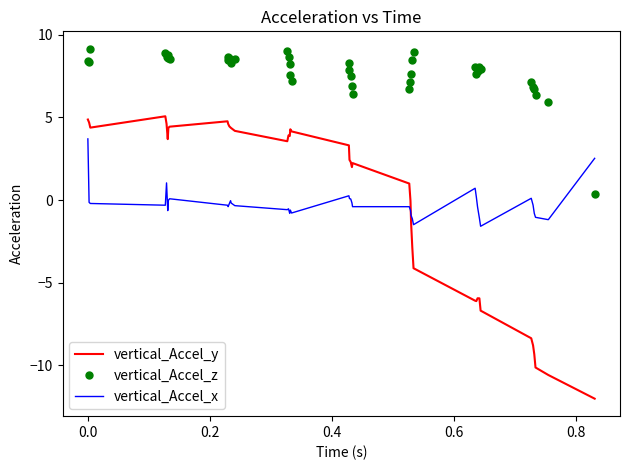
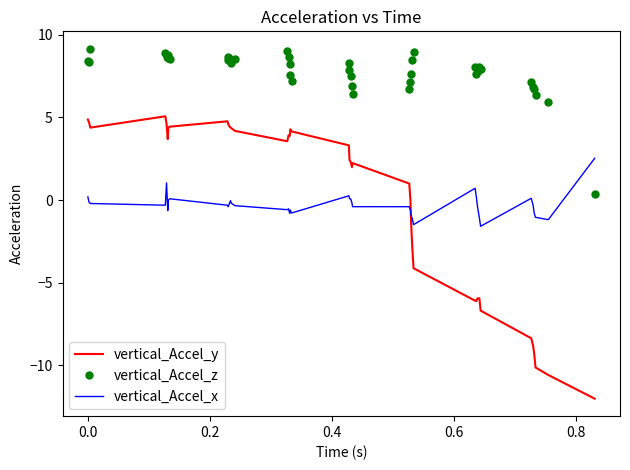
  {
    "vertical_Accel_y": {
      "0.0": 4.9
    },
    "vertical_Accel_z": {
      "0.0": 8.4
    },
    "vertical_Accel_x": {
-     "0.0": 3.7
+     "0.0": 0.2
    }
  }
